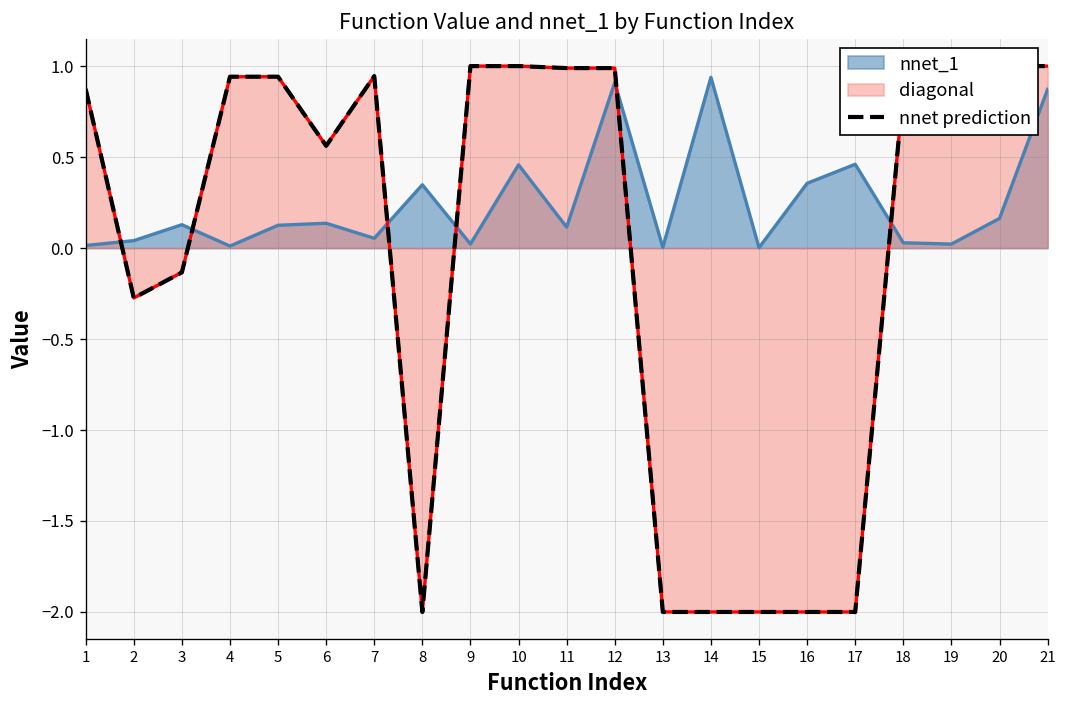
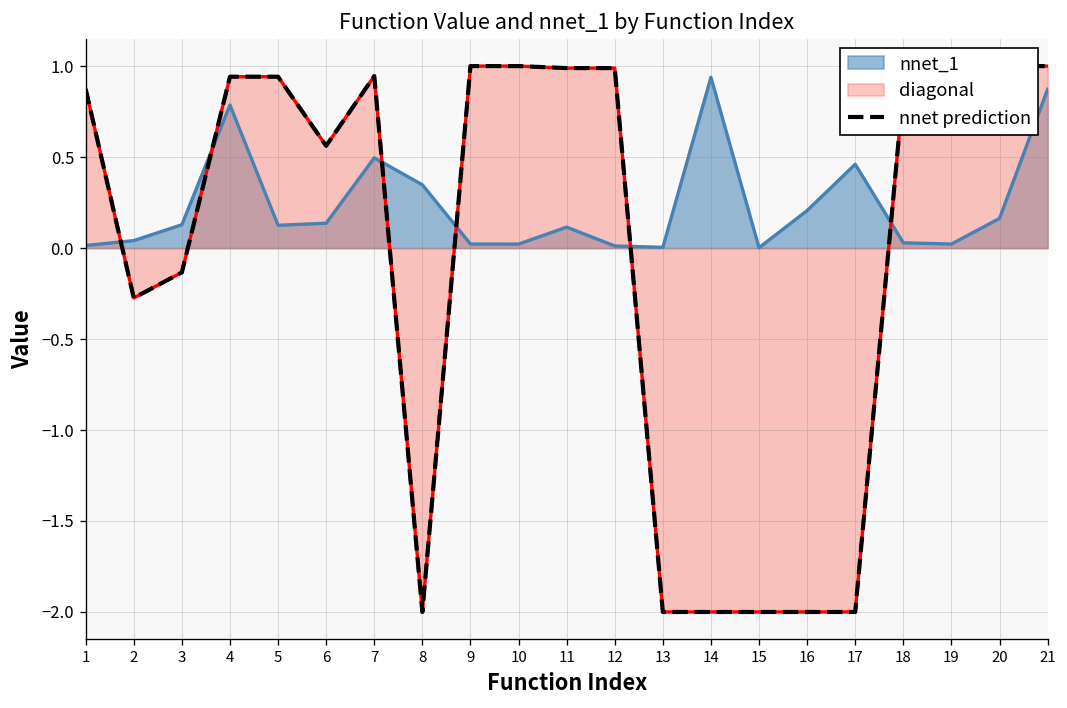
  {
    "nnet_1": {
      "1": 0.01,
      "2": 0.04,
      "3": 0.13,
-     "4": 0.01,
+     "4": 0.79,
      "5": 0.13,
      "6": 0.14,
-     "7": 0.05,
+     "7": 0.50,
      "8": 0.35,
      "9": 0.02,
-     "10": 0.46,
+     "10": 0.02,
      "11": 0.11,
-     "12": 0.91,
+     "12": 0.01,
      "14": 0.94,
-     "16": 0.36,
+     "16": 0.21,
      "17": 0.46,
      "18": 0.03,
      "19": 0.02,
      "20": 0.16,
      "21": 0.87
    },
    "nnet prediction": {
      "2": -0.27,
      "3": -0.13,
      "8": -2.00,
      "13": -2.00,
      "14": -2.00,
      "15": -2.00,
      "16": -2.00,
      "17": -2.00
    }
  }
